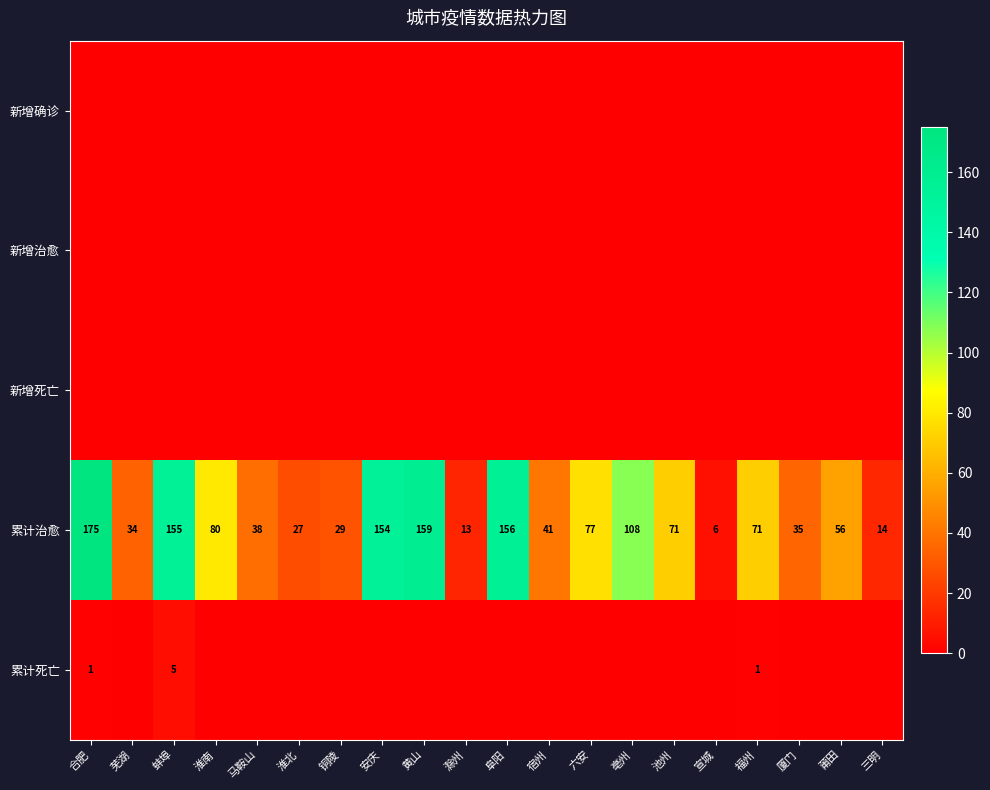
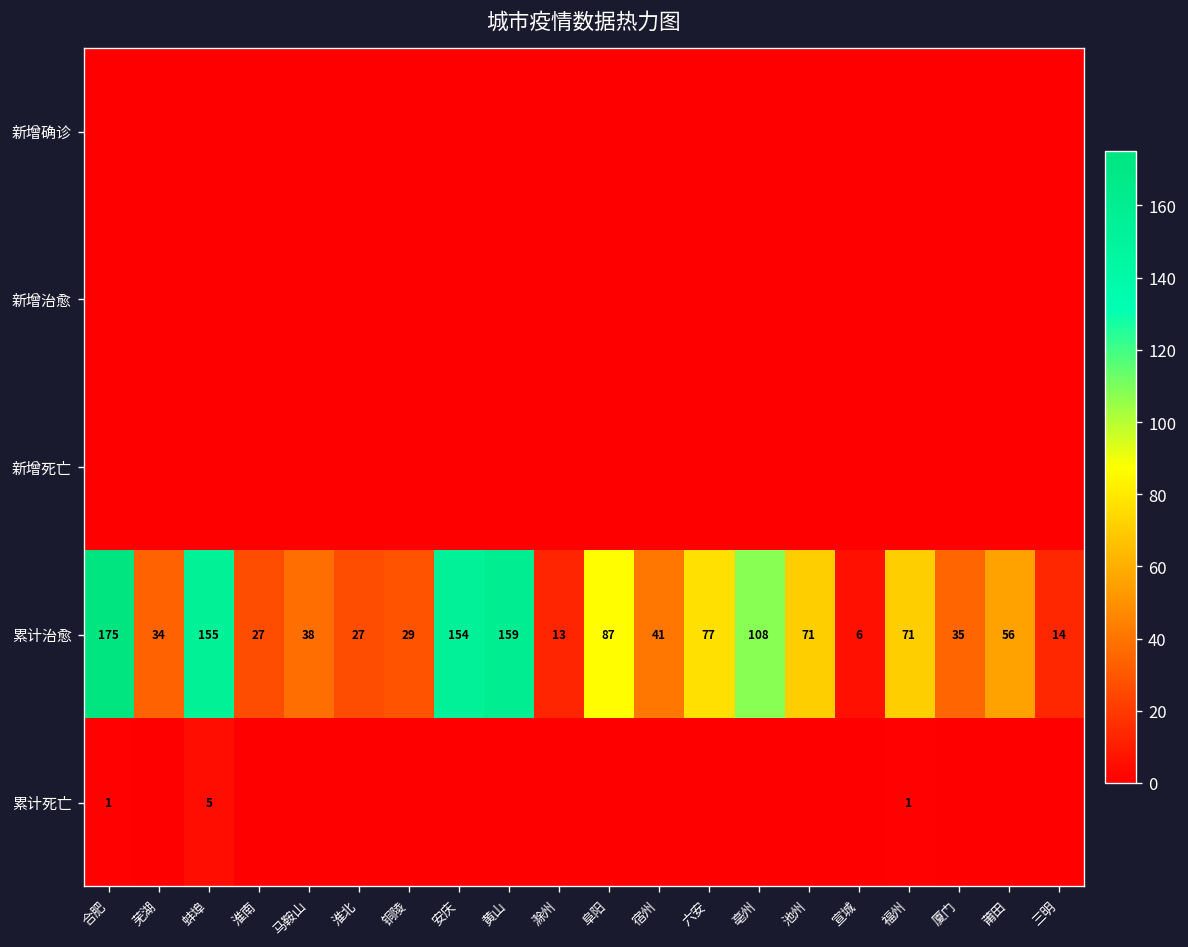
  {
    "累计治愈": {
      "合肥": 175,
      "芜湖": 34,
      "蚌埠": 155,
-     "淮南": 80,
+     "淮南": 27,
      "马鞍山": 38,
      "淮北": 27,
      "铜陵": 29,
      "安庆": 154,
      "黄山": 159,
      "滁州": 13,
-     "阜阳": 156,
+     "阜阳": 87,
      "宿州": 41,
      "六安": 77,
      "亳州": 108,
      "池州": 71,
      "宣城": 6,
      "福州": 71,
      "厦门": 35,
      "莆田": 56,
      "三明": 14
    },
    "累计死亡": {
      "合肥": 1,
      "蚌埠": 5,
      "福州": 1
    }
  }
